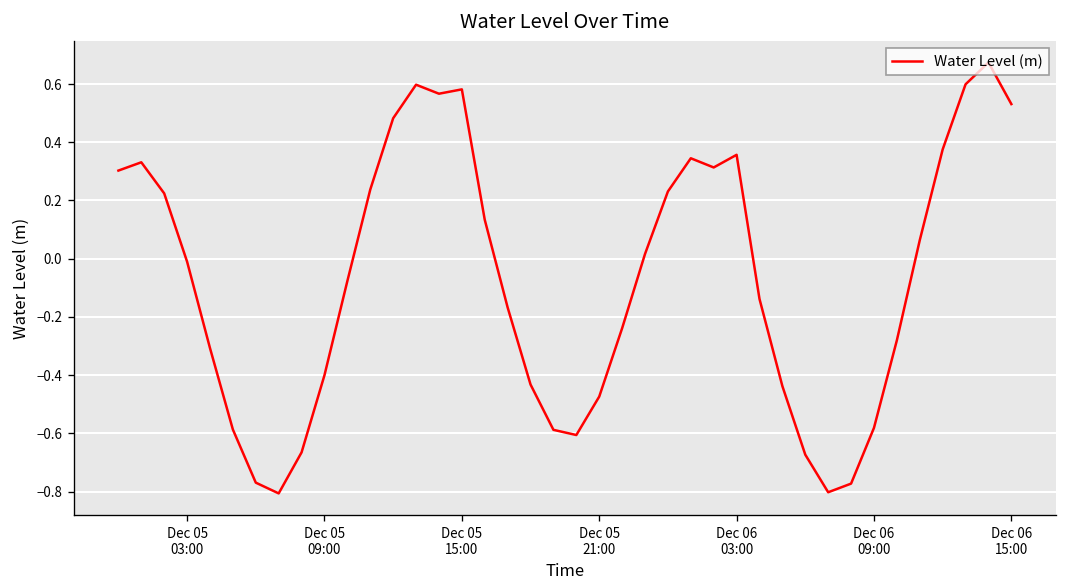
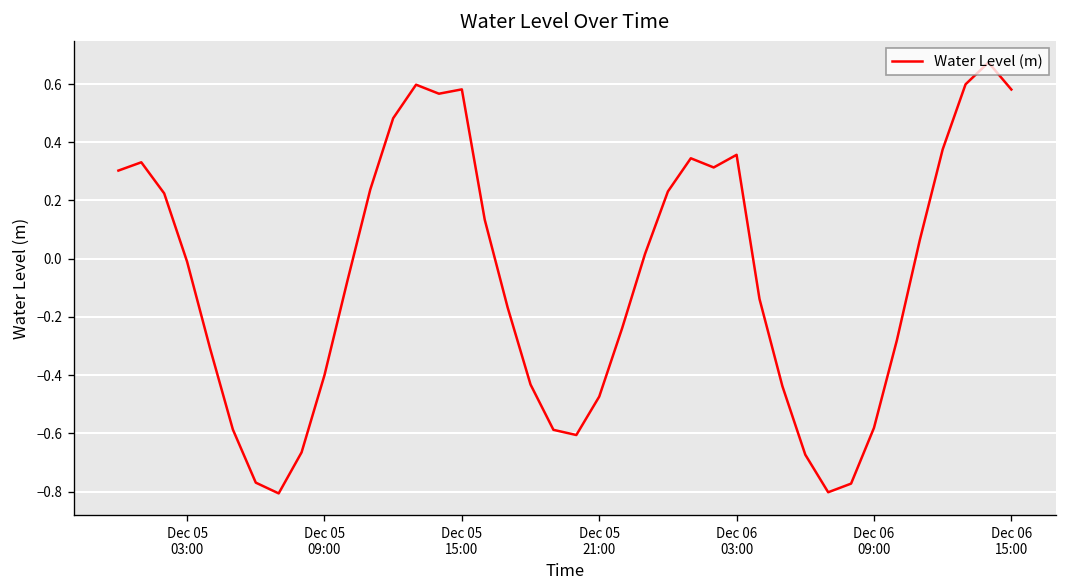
  {
    "Dec 05 03:00": -0.01,
    "Dec 05 09:00": -0.40,
    "Dec 05 15:00": 0.58,
    "Dec 05 21:00": -0.47,
    "Dec 06 03:00": 0.36,
    "Dec 06 09:00": -0.58,
-   "Dec 06 15:00": 0.53
+   "Dec 06 15:00": 0.58
  }
